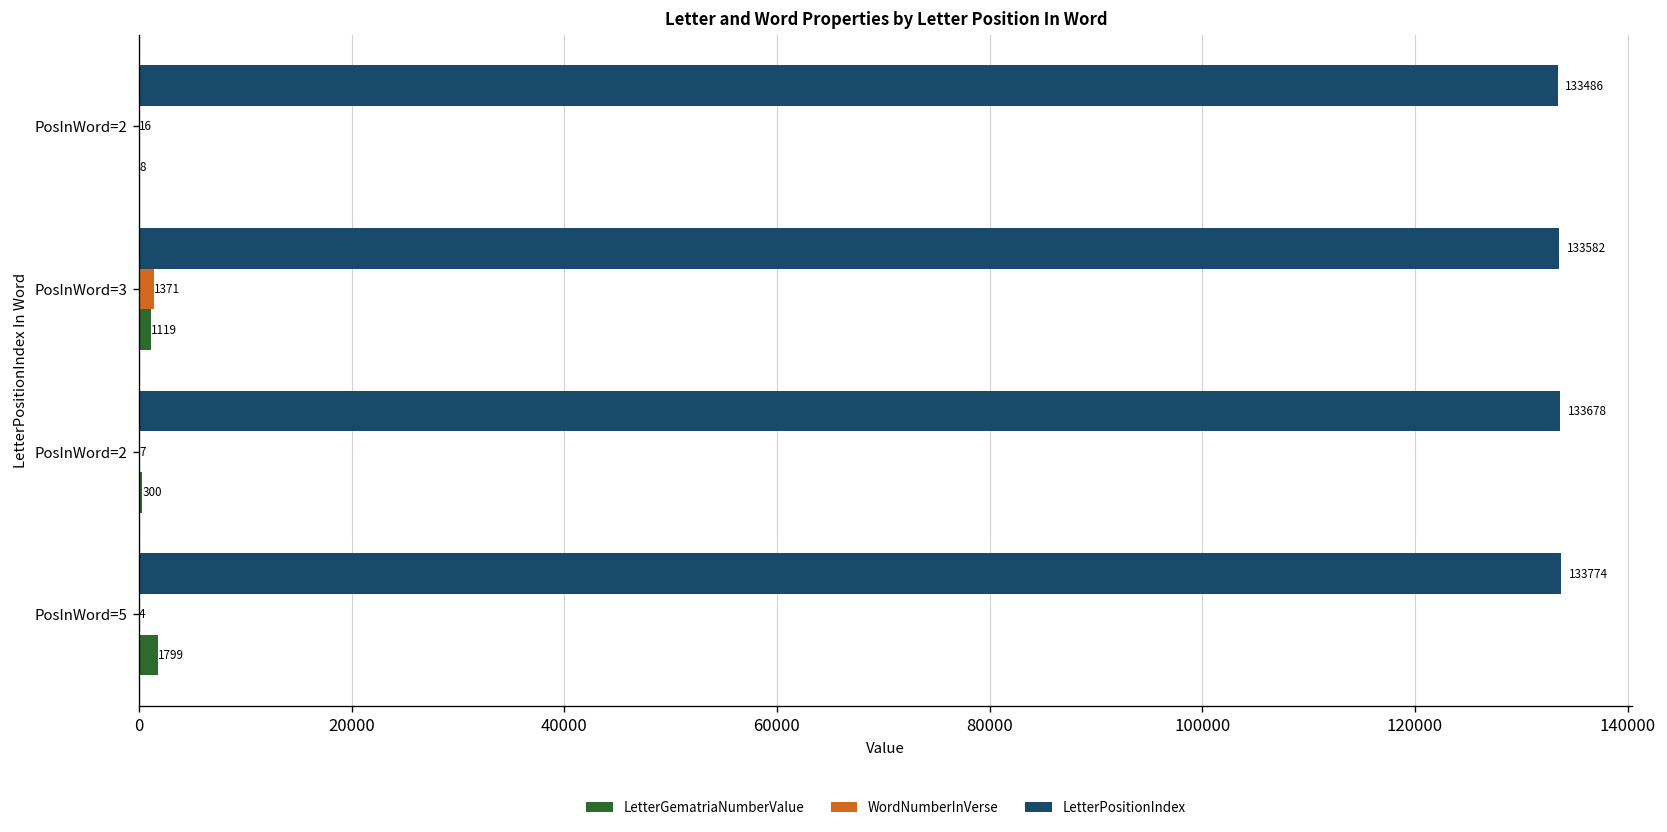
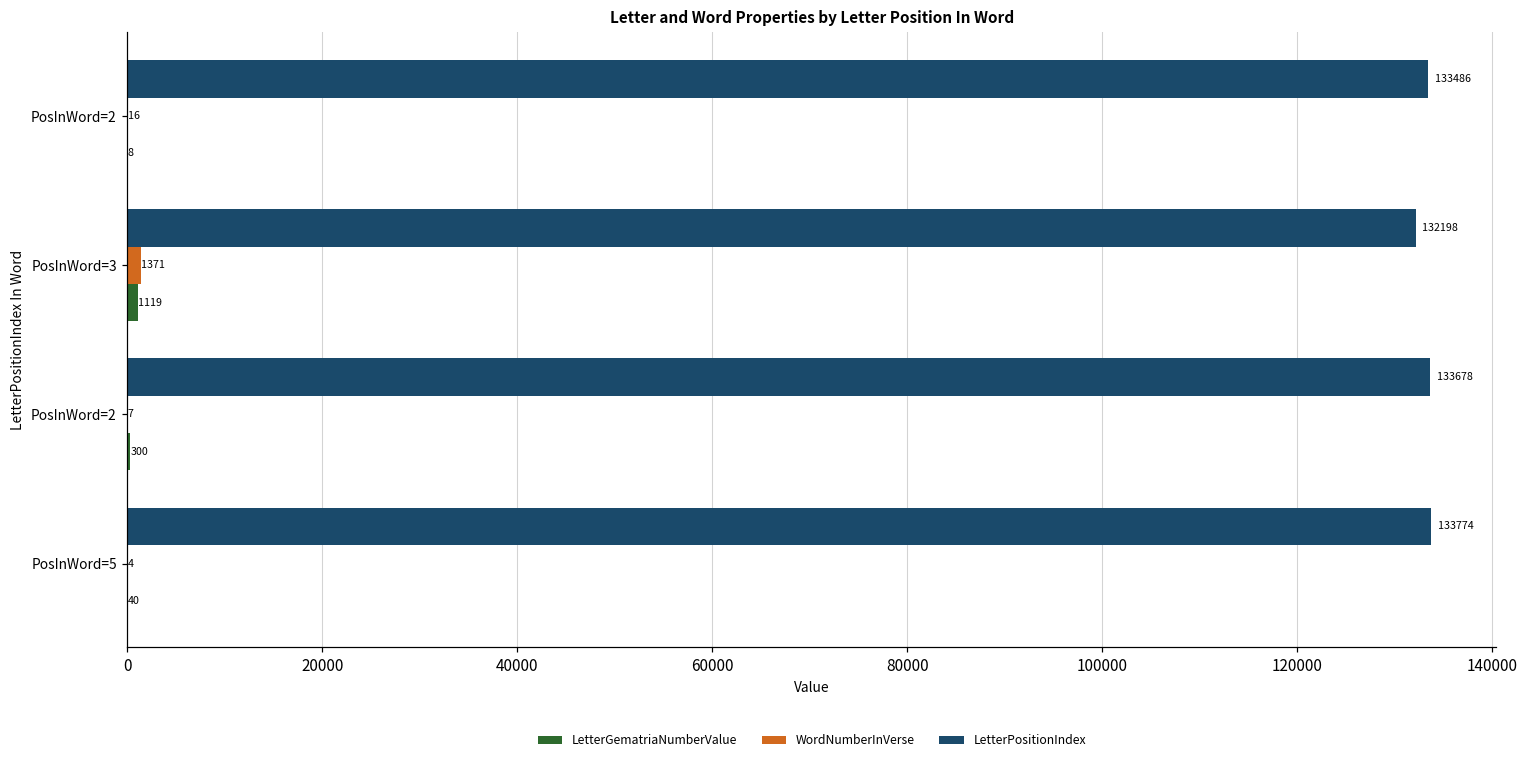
  {
    "LetterGematriaNumberValue": {
      "PosInWord=3": 1119,
-     "PosInWord=5": 1799
+     "PosInWord=5": 40
    },
    "WordNumberInVerse": {
      "PosInWord=3": 1371,
      "PosInWord=5": 4
    },
    "LetterPositionIndex": {
-     "PosInWord=3": 133582,
+     "PosInWord=3": 132198,
      "PosInWord=5": 133774
    }
  }
